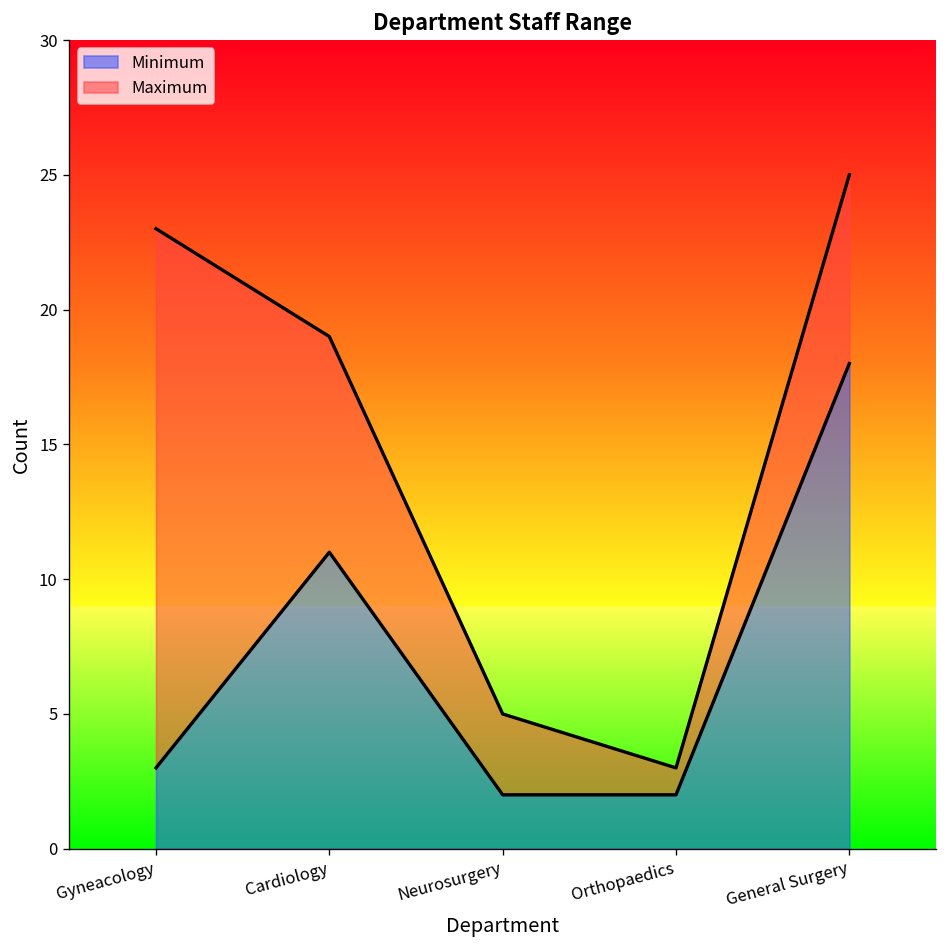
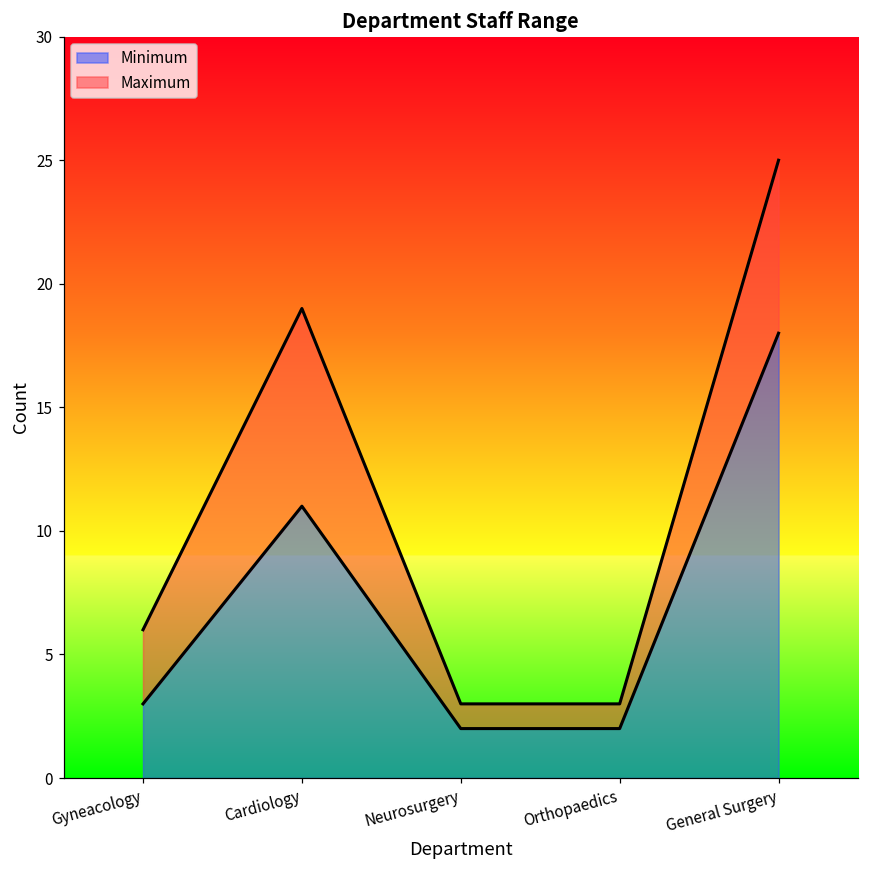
  {
    "Minimum": {
      "Gyneacology": 3,
      "Cardiology": 11,
      "Neurosurgery": 2,
      "Orthopaedics": 2,
      "General Surgery": 18
    },
    "Maximum": {
-     "Gyneacology": 23,
+     "Gyneacology": 6,
      "Cardiology": 19,
-     "Neurosurgery": 5,
+     "Neurosurgery": 3,
      "Orthopaedics": 3,
      "General Surgery": 25
    }
  }
